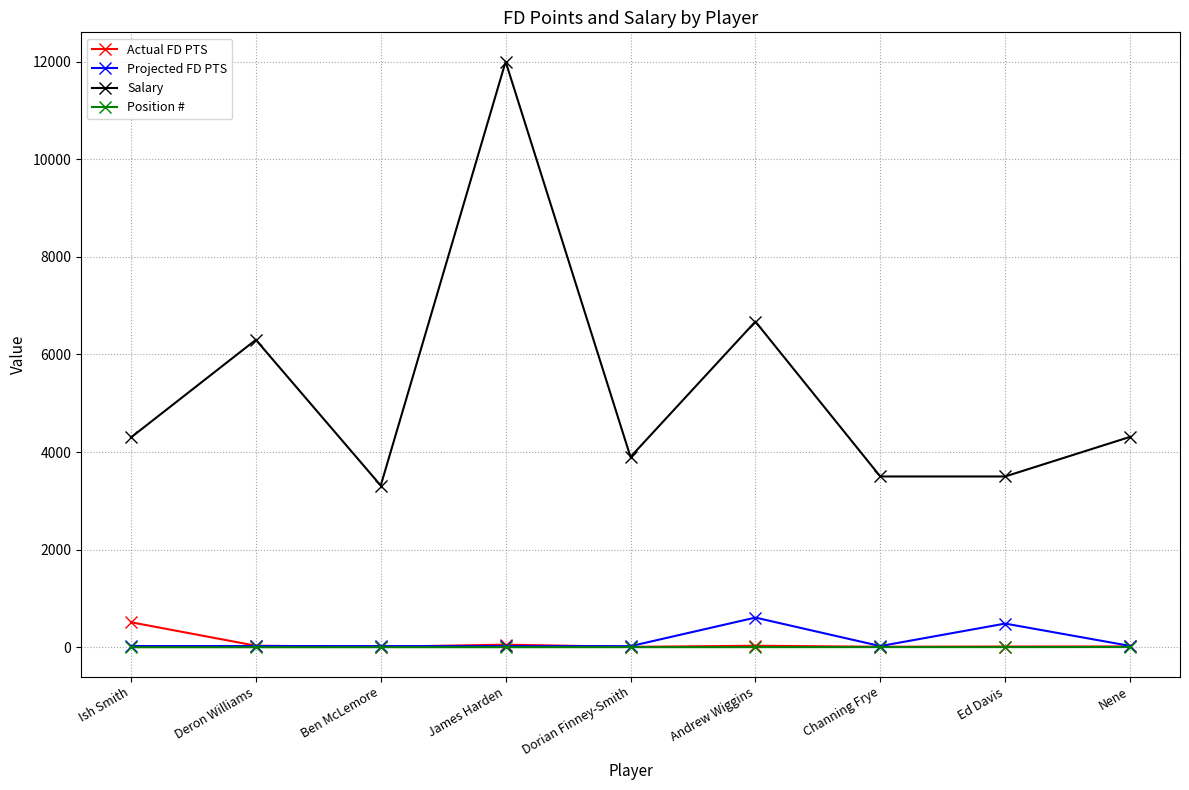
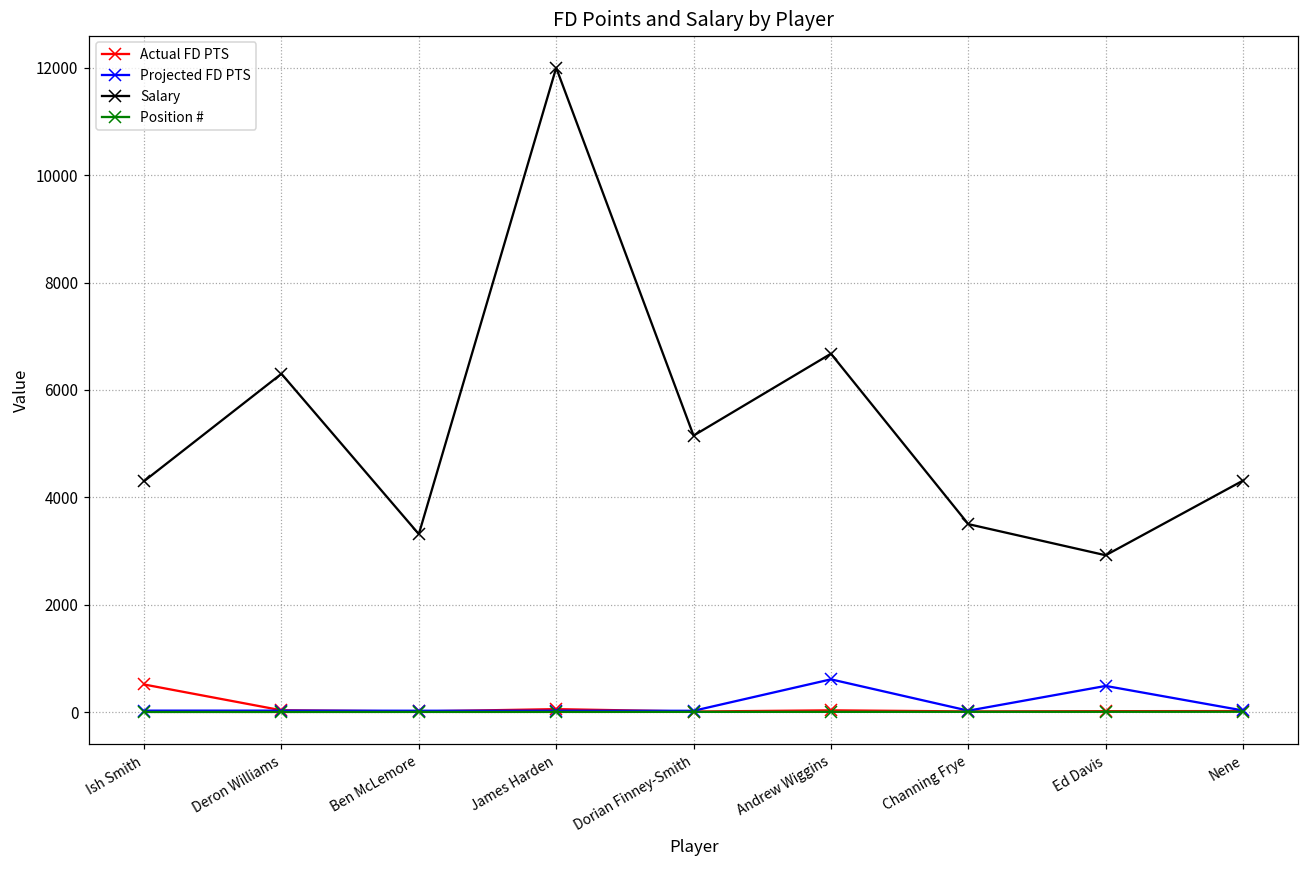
  {
    "Actual FD PTS": {
      "Ish Smith": 500
    },
    "Projected FD PTS": {
      "Andrew Wiggins": 600,
      "Ed Davis": 500
    },
    "Salary": {
      "Ish Smith": 4300,
      "Deron Williams": 6300,
      "Ben McLemore": 3300,
      "James Harden": 12000,
-     "Dorian Finney-Smith": 3900,
+     "Dorian Finney-Smith": 5100,
      "Andrew Wiggins": 6700,
      "Channing Frye": 3500,
-     "Ed Davis": 3500,
+     "Ed Davis": 2900,
      "Nene": 4300
    }
  }
